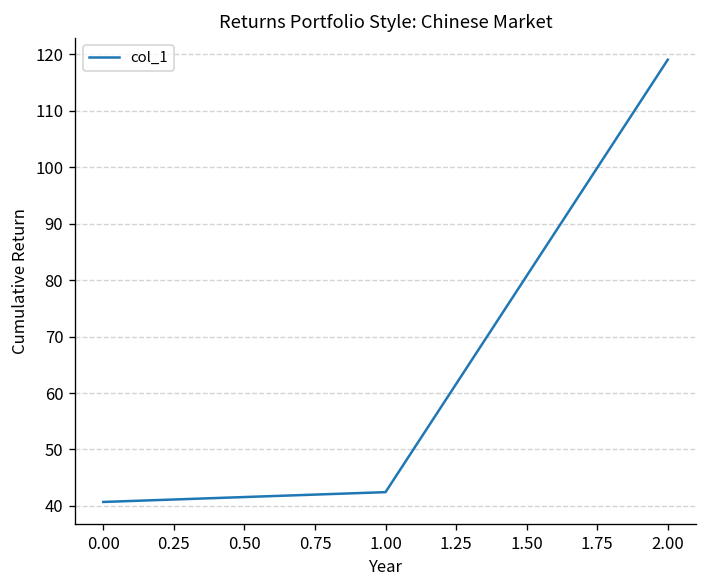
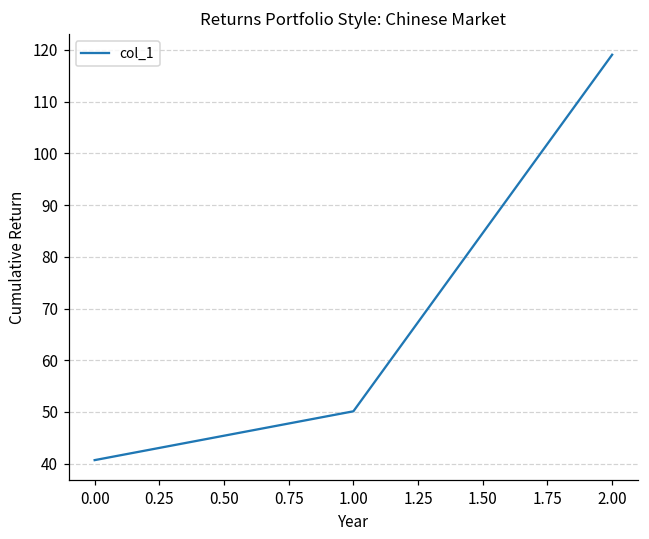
  {
    "0.00": 41,
-   "1.00": 42,
+   "1.00": 50,
    "2.00": 119
  }
